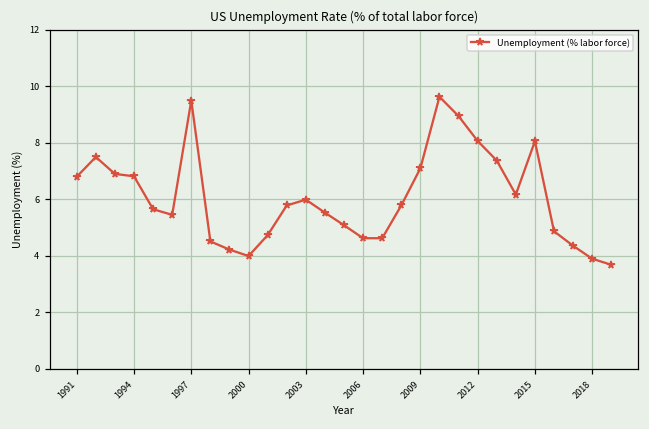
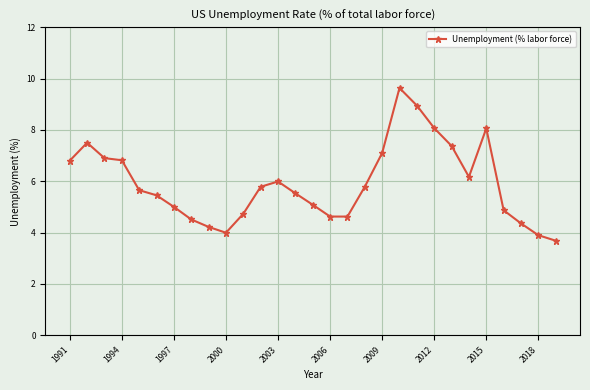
  {
    "1991": 6.8,
    "1994": 6.8,
-   "1997": 9.5,
+   "1997": 5.0,
    "2000": 4.0,
    "2003": 6.0,
    "2006": 4.6,
    "2009": 7.1,
    "2012": 8.1,
    "2015": 8.1,
    "2018": 3.9
  }
